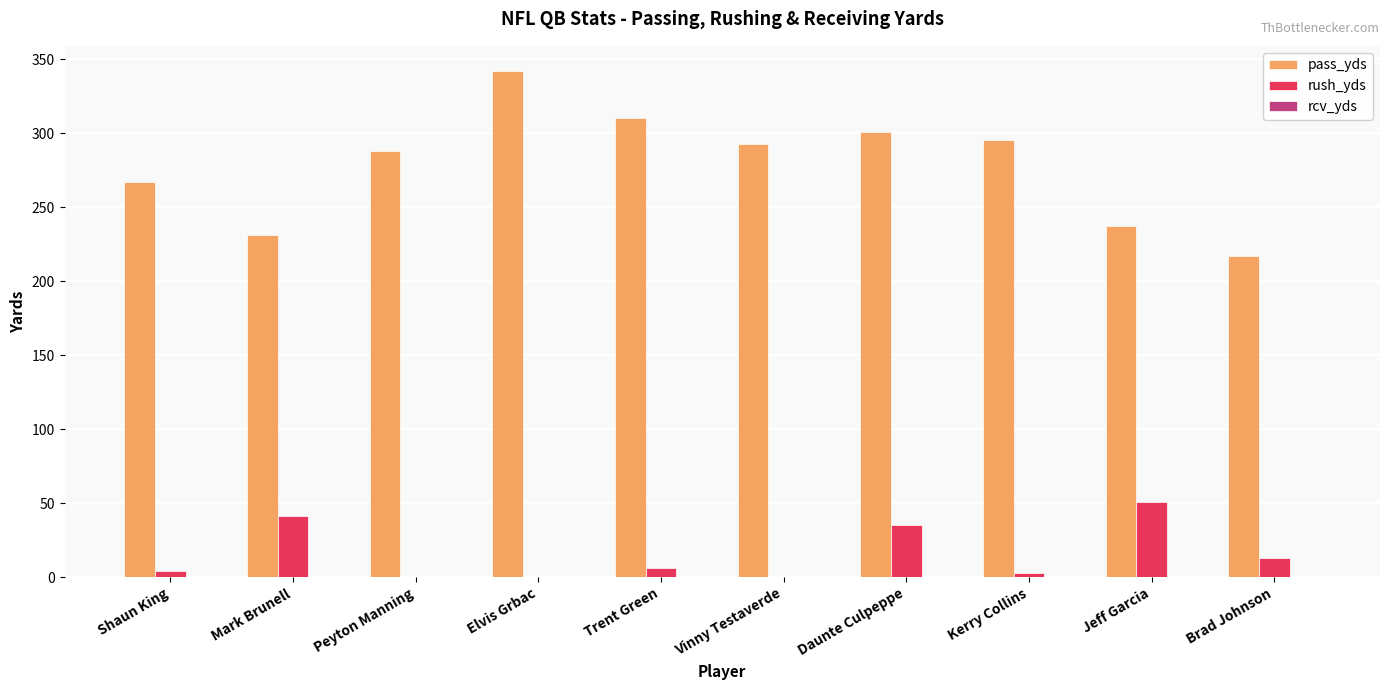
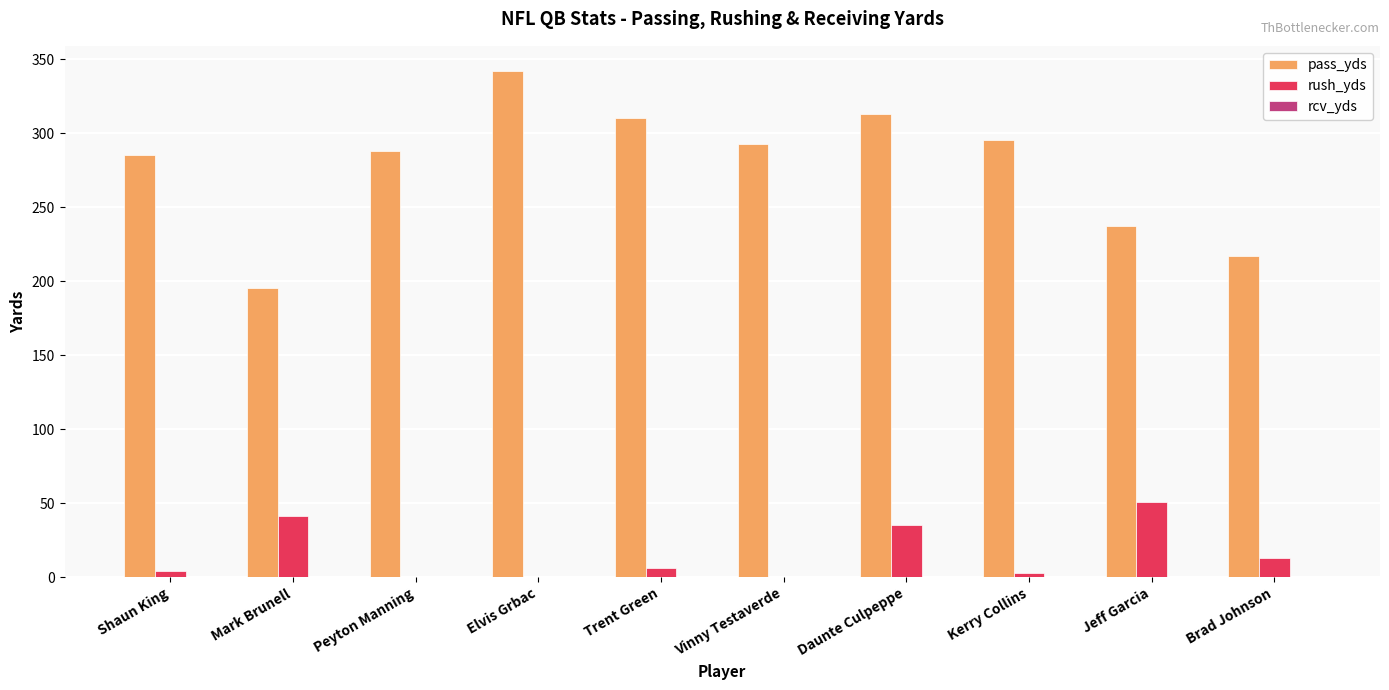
  {
    "pass_yds": {
-     "Shaun King": 267,
-     "Mark Brunell": 231,
+     "Shaun King": 285,
+     "Mark Brunell": 195,
      "Peyton Manning": 288,
      "Elvis Grbac": 342,
      "Trent Green": 310,
      "Vinny Testaverde": 293,
-     "Daunte Culpeppe": 301,
+     "Daunte Culpeppe": 313,
      "Kerry Collins": 295,
      "Jeff Garcia": 238,
      "Brad Johnson": 217
    }
  }
